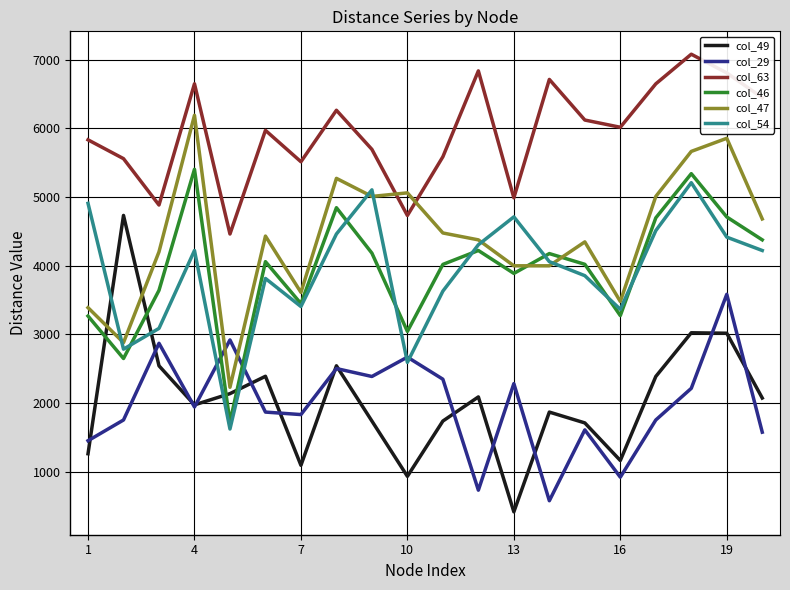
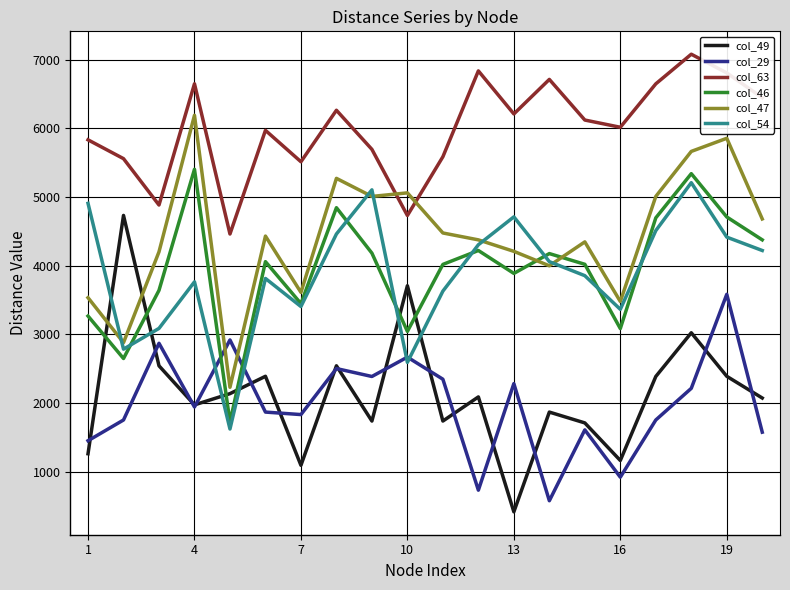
  {
    "col_49": {
      "1": 1300,
      "7": 1100,
-     "10": 900,
+     "10": 3700,
      "13": 400,
      "16": 1200,
-     "19": 3000
+     "19": 2400
    },
    "col_29": {
      "1": 1500,
      "7": 1800,
      "10": 2700,
      "13": 2300,
      "16": 900,
      "19": 3600
    },
    "col_63": {
      "1": 5800,
      "4": 6600,
      "7": 5500,
      "10": 4700,
-     "13": 5000,
+     "13": 6200,
      "16": 6000
    },
    "col_46": {
      "1": 3300,
      "4": 5400,
      "7": 3400,
      "10": 3000,
      "13": 3900,
-     "16": 3300,
+     "16": 3100,
      "19": 4700
    },
    "col_47": {
-     "1": 3400,
+     "1": 3500,
      "4": 6200,
      "7": 3600,
      "10": 5100,
-     "13": 4000,
+     "13": 4200,
      "16": 3500,
      "19": 5900
    },
    "col_54": {
      "1": 4900,
-     "4": 4200,
+     "4": 3800,
      "7": 3400,
      "10": 2600,
      "13": 4700,
      "16": 3400,
      "19": 4400
    }
  }
